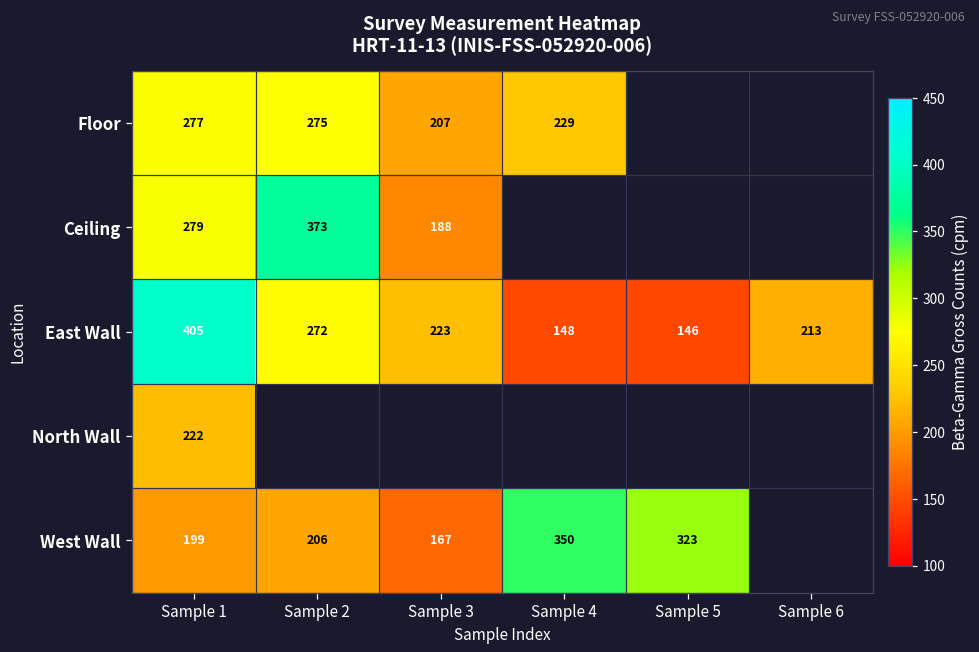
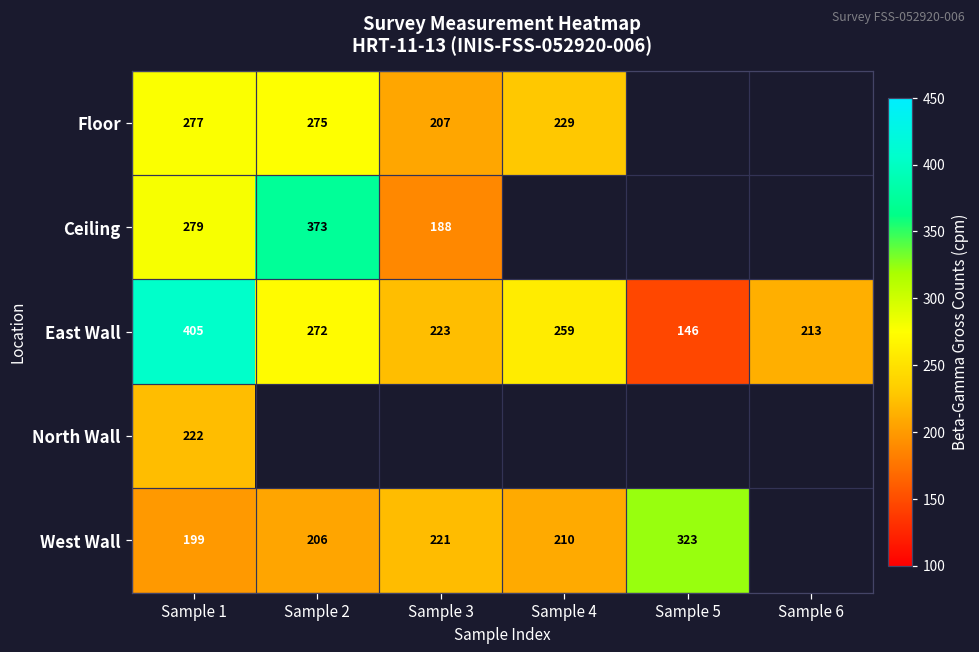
  {
    "Floor": {
      "Sample 1": 277,
      "Sample 2": 275,
      "Sample 3": 207,
      "Sample 4": 229
    },
    "Ceiling": {
      "Sample 1": 279,
      "Sample 2": 373,
      "Sample 3": 188
    },
    "East Wall": {
      "Sample 1": 405,
      "Sample 2": 272,
      "Sample 3": 223,
-     "Sample 4": 148,
+     "Sample 4": 259,
      "Sample 5": 146,
      "Sample 6": 213
    },
    "North Wall": {
      "Sample 1": 222
    },
    "West Wall": {
      "Sample 1": 199,
      "Sample 2": 206,
-     "Sample 3": 167,
-     "Sample 4": 350,
+     "Sample 3": 221,
+     "Sample 4": 210,
      "Sample 5": 323
    }
  }
